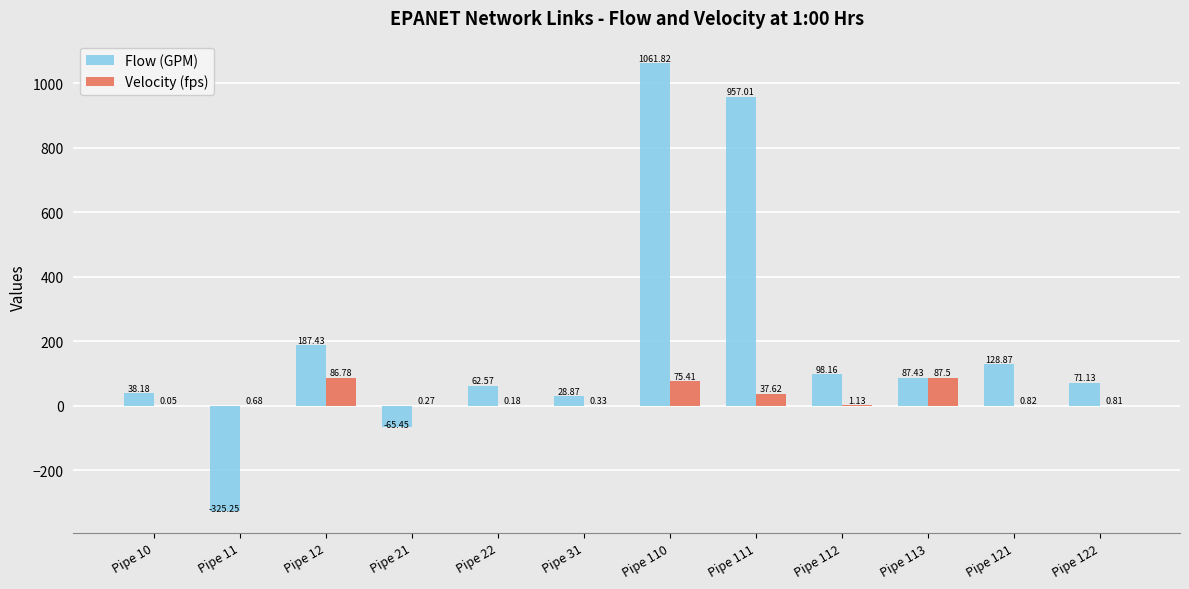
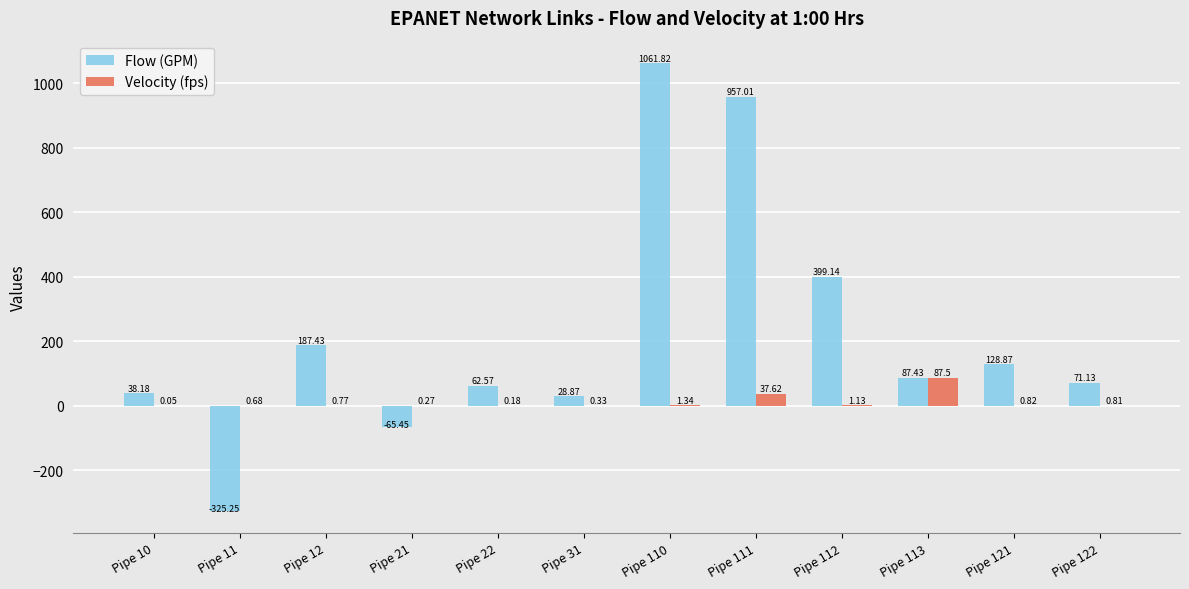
  {
    "Flow (GPM)": {
      "Pipe 10": 38.18,
      "Pipe 11": -325.25,
      "Pipe 12": 187.43,
      "Pipe 21": -65.45,
      "Pipe 22": 62.57,
      "Pipe 31": 28.87,
      "Pipe 110": 1061.82,
      "Pipe 111": 957.01,
-     "Pipe 112": 98.16,
+     "Pipe 112": 399.14,
      "Pipe 113": 87.43,
      "Pipe 121": 128.87,
      "Pipe 122": 71.13
    },
    "Velocity (fps)": {
      "Pipe 10": 0.05,
      "Pipe 11": 0.68,
-     "Pipe 12": 86.78,
+     "Pipe 12": 0.77,
      "Pipe 21": 0.27,
      "Pipe 22": 0.18,
      "Pipe 31": 0.33,
-     "Pipe 110": 75.41,
+     "Pipe 110": 1.34,
      "Pipe 111": 37.62,
      "Pipe 112": 1.13,
      "Pipe 113": 87.5,
      "Pipe 121": 0.82,
      "Pipe 122": 0.81
    }
  }
